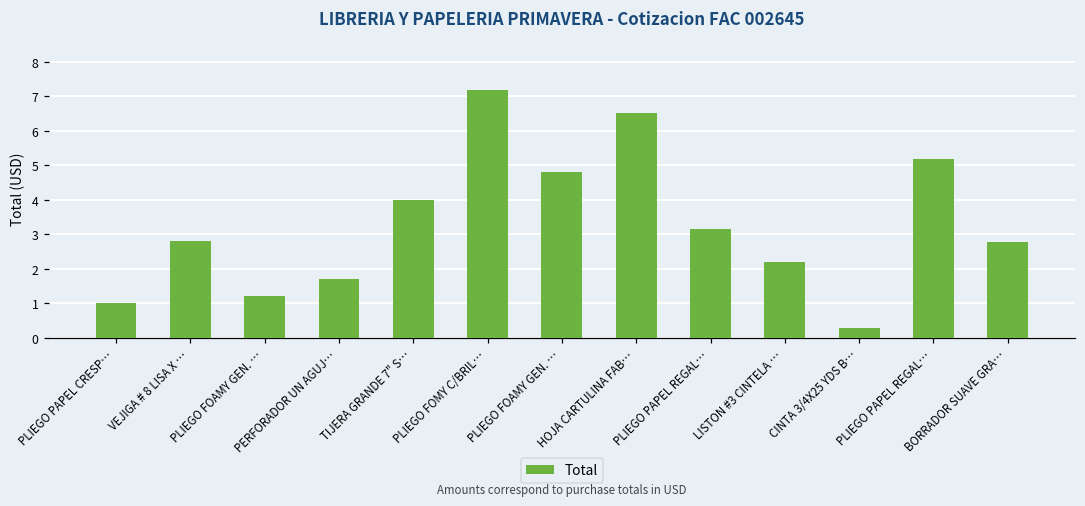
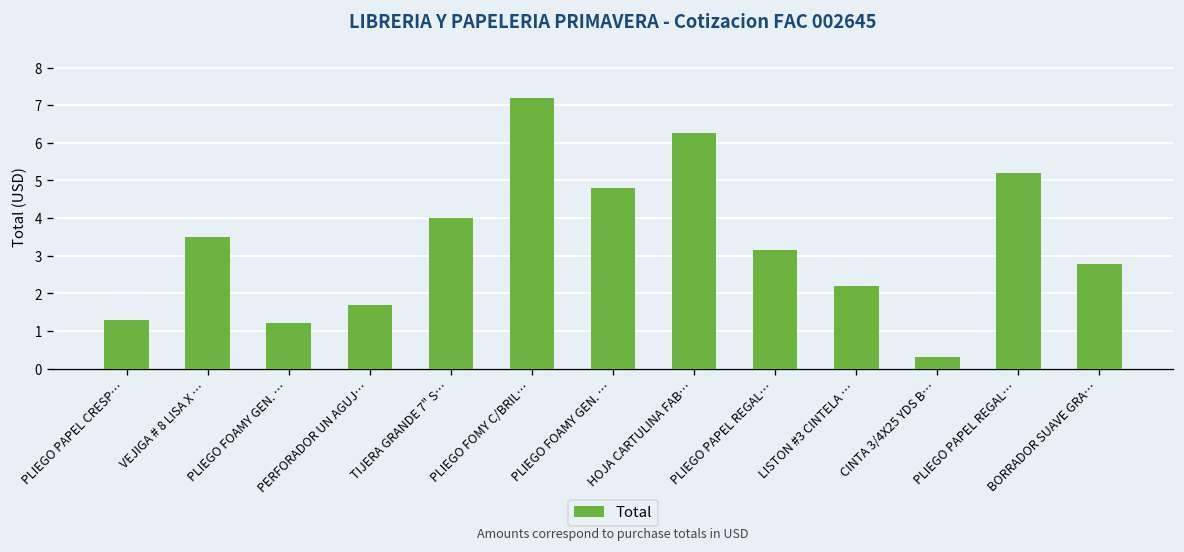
  {
-   "PLIEGO PAPEL CRESP…": 1.0,
-   "VEJIGA # 8 LISA X …": 2.8,
+   "PLIEGO PAPEL CRESP…": 1.3,
+   "VEJIGA # 8 LISA X …": 3.5,
    "PERFORADOR UN AGUJ…": 1.7,
    "TIJERA GRANDE 7\" S…": 4.0,
    "PLIEGO FOMY C/BRIL…": 7.2,
-   "HOJA CARTULINA FAB…": 6.5,
+   "HOJA CARTULINA FAB…": 6.3,
    "LISTON #3 CINTELA …": 2.2,
    "CINTA 3/4X25 YDS B…": 0.3,
    "BORRADOR SUAVE GRA…": 2.8
  }
